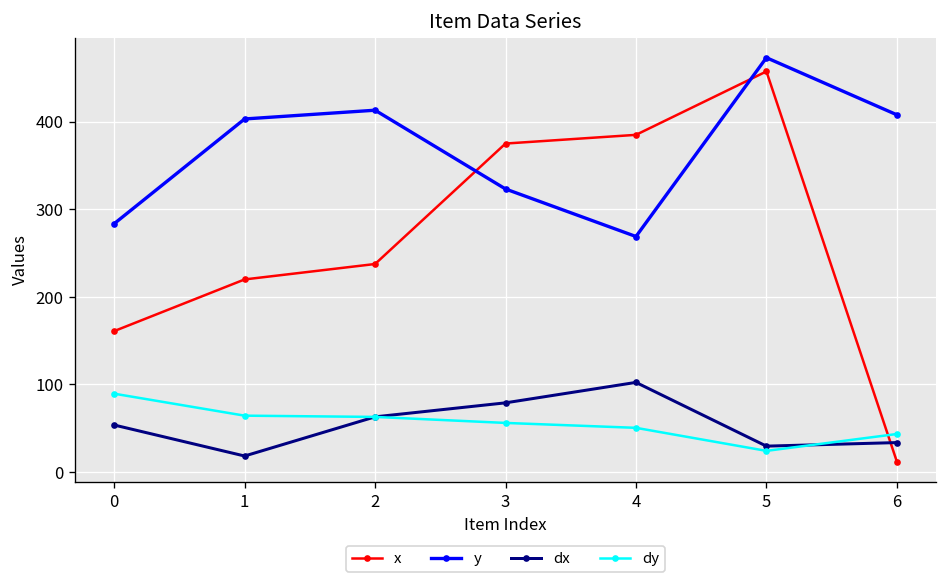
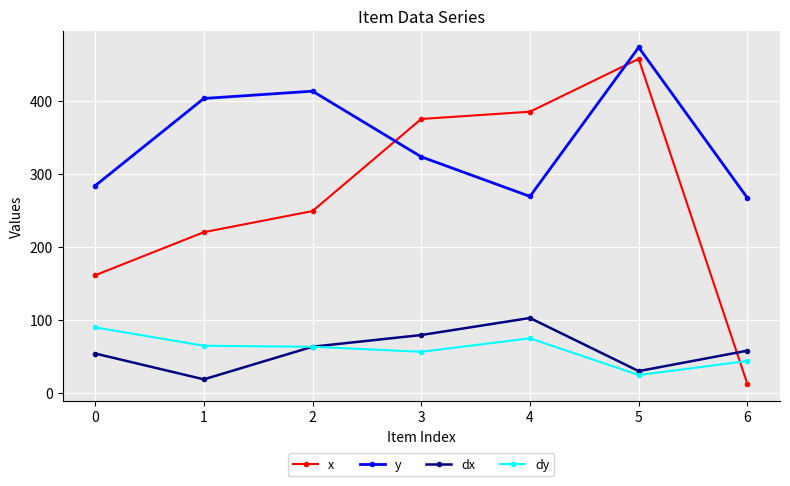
  {
    "x": {
      "0": 160,
      "1": 220,
-     "2": 240,
+     "2": 250,
      "3": 380,
      "4": 390,
      "5": 460,
      "6": 10
    },
    "y": {
      "0": 280,
      "1": 400,
      "2": 410,
      "3": 320,
      "4": 270,
      "5": 470,
-     "6": 410
+     "6": 270
    },
    "dx": {
      "0": 50,
      "1": 20,
      "3": 80,
      "4": 100,
      "5": 30,
-     "6": 30
+     "6": 60
    },
    "dy": {
      "0": 90,
      "1": 60,
      "3": 60,
-     "4": 50,
+     "4": 70,
      "5": 20,
      "6": 40
    }
  }
